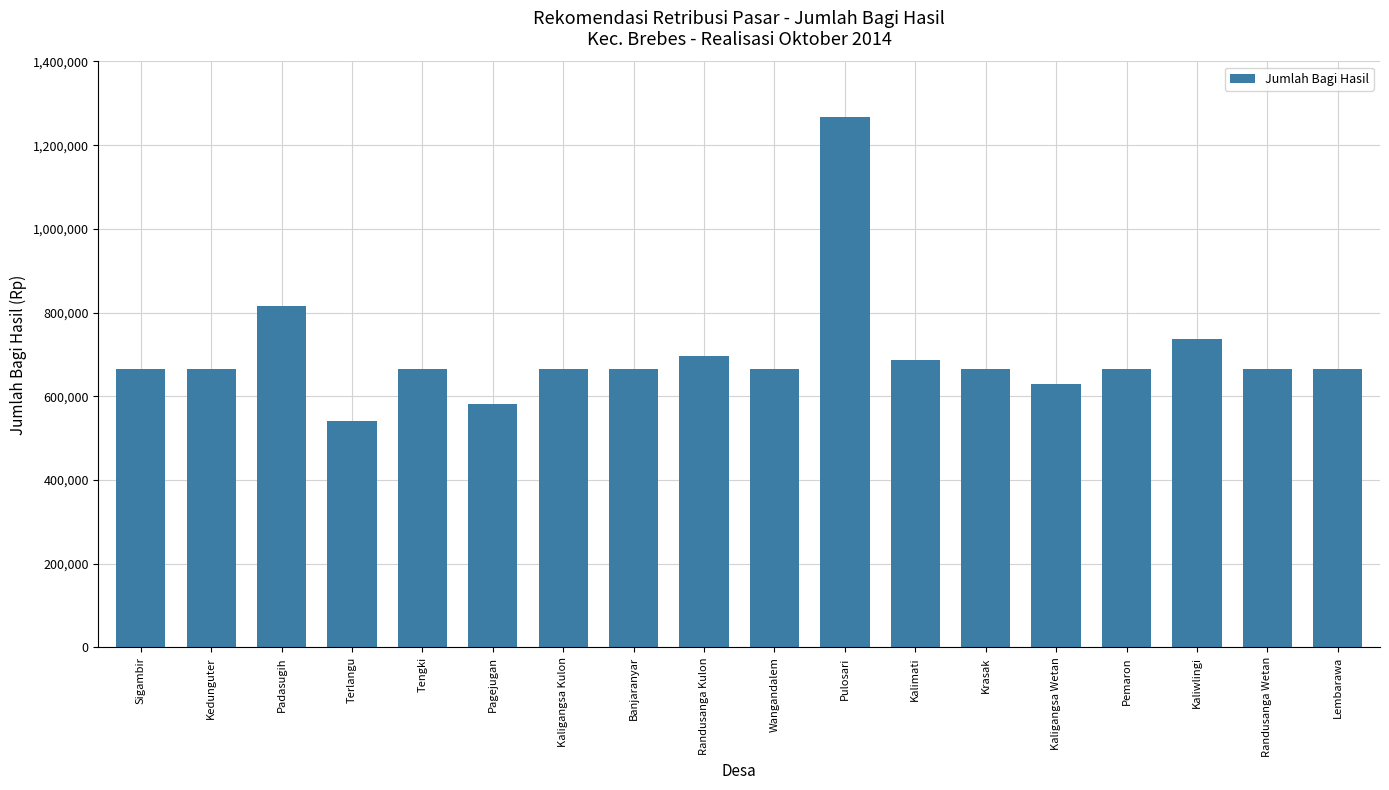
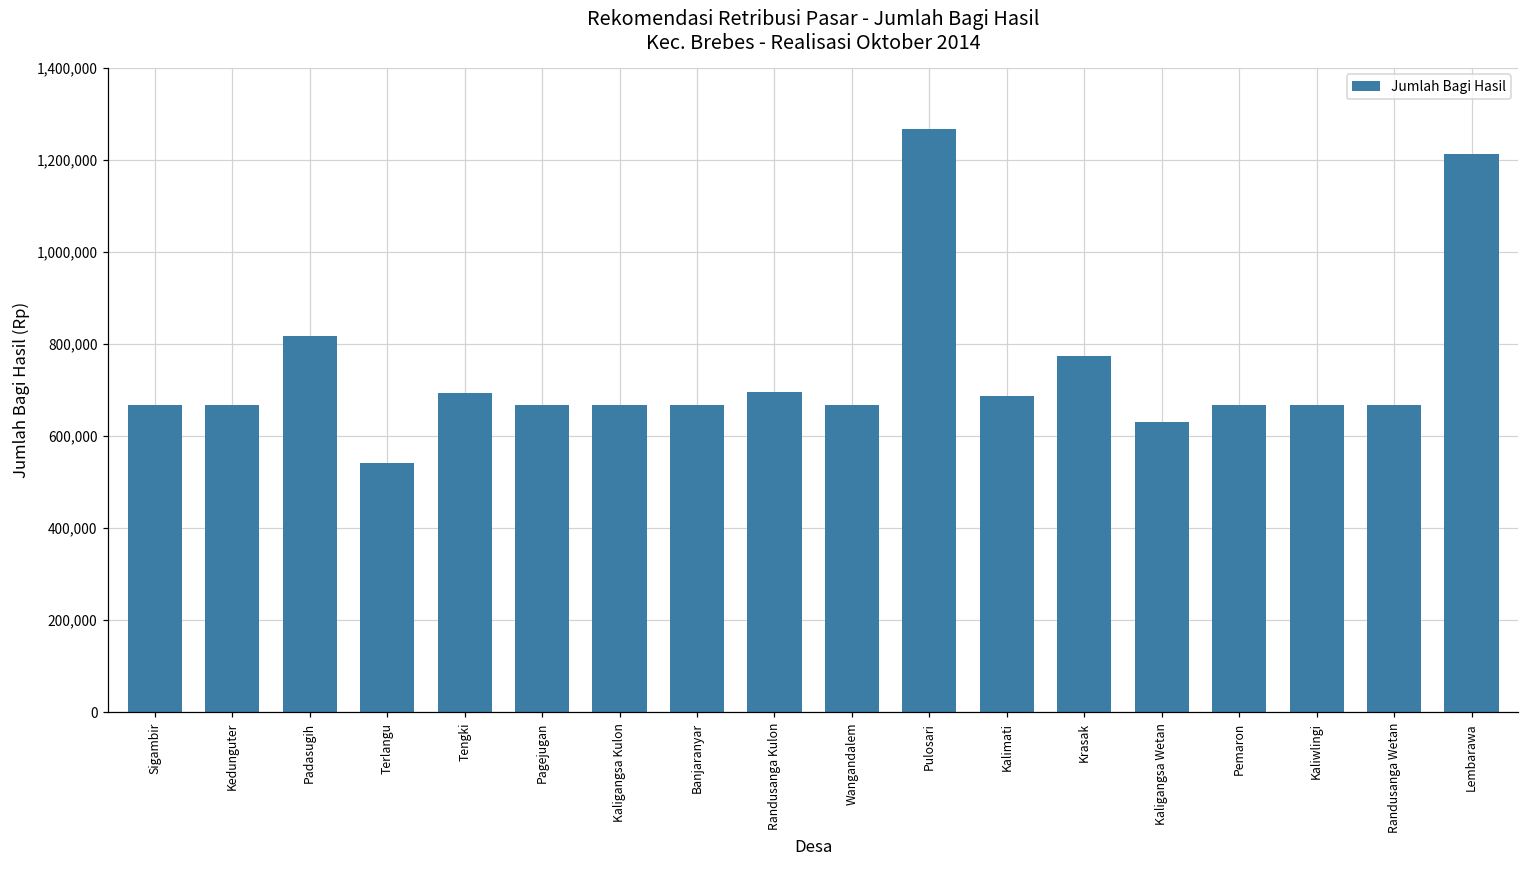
  {
    "Sigambir": "670,000",
    "Kedunguter": "670,000",
    "Padasugih": "820,000",
    "Terlangu": "540,000",
-   "Tengki": "670,000",
-   "Pagejugan": "580,000",
+   "Tengki": "690,000",
+   "Pagejugan": "670,000",
    "Kaligangsa Kulon": "670,000",
    "Banjaranyar": "670,000",
    "Randusanga Kulon": "700,000",
    "Wangandalem": "670,000",
    "Pulosari": "1,270,000",
    "Kalimati": "690,000",
-   "Krasak": "670,000",
+   "Krasak": "770,000",
    "Kaligangsa Wetan": "630,000",
    "Pemaron": "670,000",
-   "Kaliwlingi": "740,000",
+   "Kaliwlingi": "670,000",
    "Randusanga Wetan": "670,000",
-   "Lembarawa": "670,000"
+   "Lembarawa": "1,210,000"
  }
